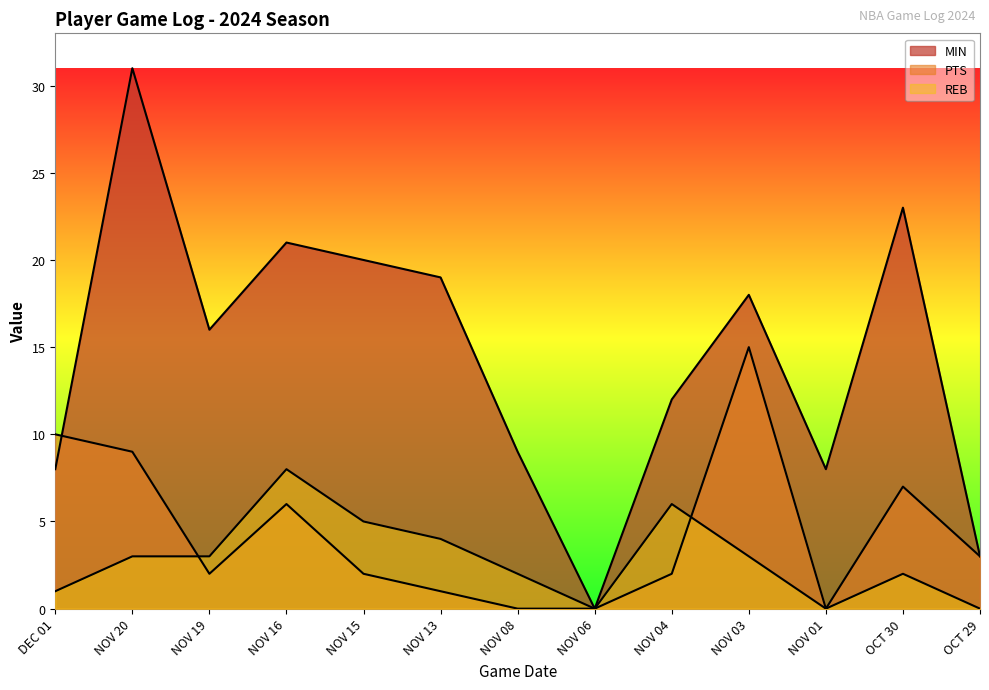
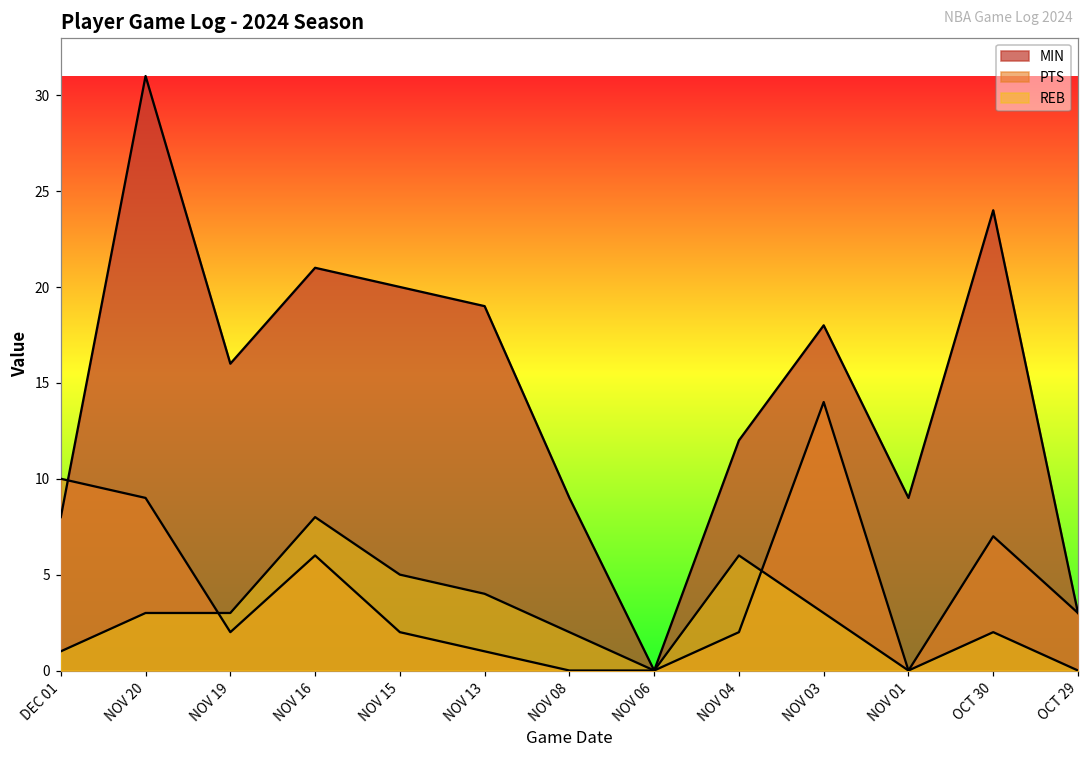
  {
    "MIN": {
      "DEC 01": 8,
      "NOV 20": 31,
      "NOV 19": 16,
      "NOV 16": 21,
      "NOV 15": 20,
      "NOV 13": 19,
      "NOV 08": 9,
      "NOV 04": 12,
      "NOV 03": 18,
-     "NOV 01": 8,
-     "OCT 30": 23
+     "NOV 01": 9,
+     "OCT 30": 24
    },
    "PTS": {
      "DEC 01": 10,
      "NOV 20": 9,
      "NOV 19": 2,
      "NOV 16": 6,
      "NOV 15": 2,
      "NOV 13": 1,
      "NOV 08": 0,
      "NOV 04": 2,
-     "NOV 03": 15,
+     "NOV 03": 14,
      "OCT 30": 7
    },
    "REB": {
      "DEC 01": 1,
      "NOV 20": 3,
      "NOV 19": 3,
      "NOV 16": 8,
      "NOV 15": 5,
      "NOV 13": 4,
      "NOV 08": 2,
      "NOV 04": 6,
      "NOV 03": 3,
      "OCT 30": 2,
      "OCT 29": 0
    }
  }
